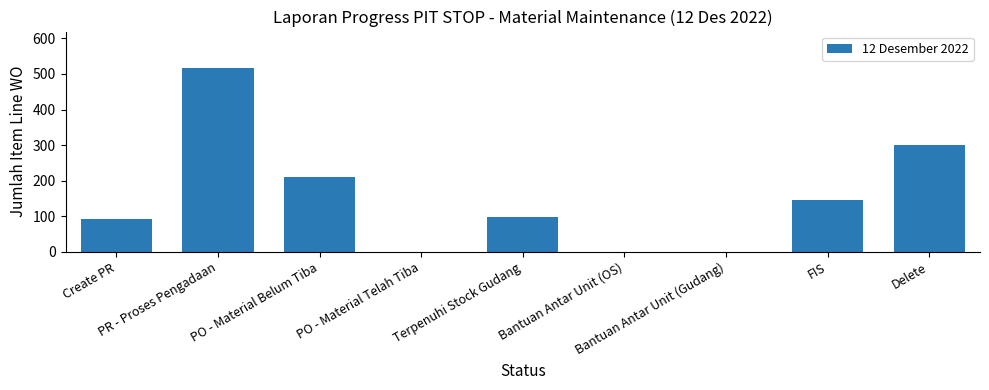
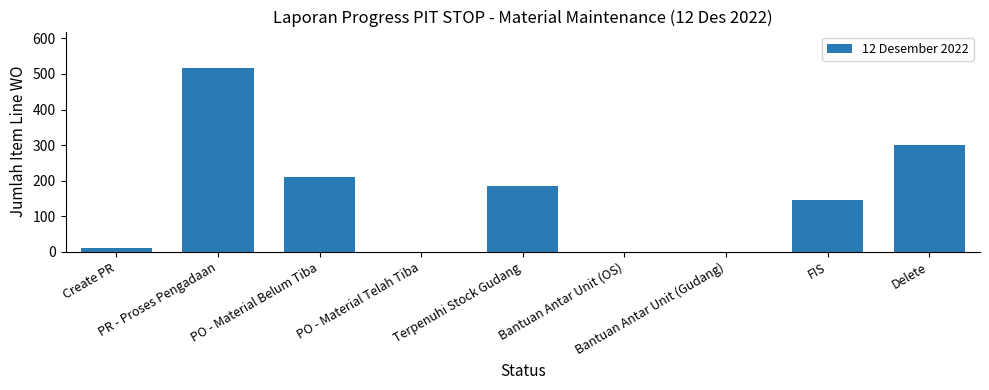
  {
-   "Create PR": 90,
+   "Create PR": 10,
    "PR - Proses Pengadaan": 520,
    "PO - Material Belum Tiba": 210,
    "PO - Material Telah Tiba": 0,
-   "Terpenuhi Stock Gudang": 100,
+   "Terpenuhi Stock Gudang": 180,
    "Bantuan Antar Unit (OS)": 0,
    "Bantuan Antar Unit (Gudang)": 0,
    "FIS": 150,
    "Delete": 300
  }
